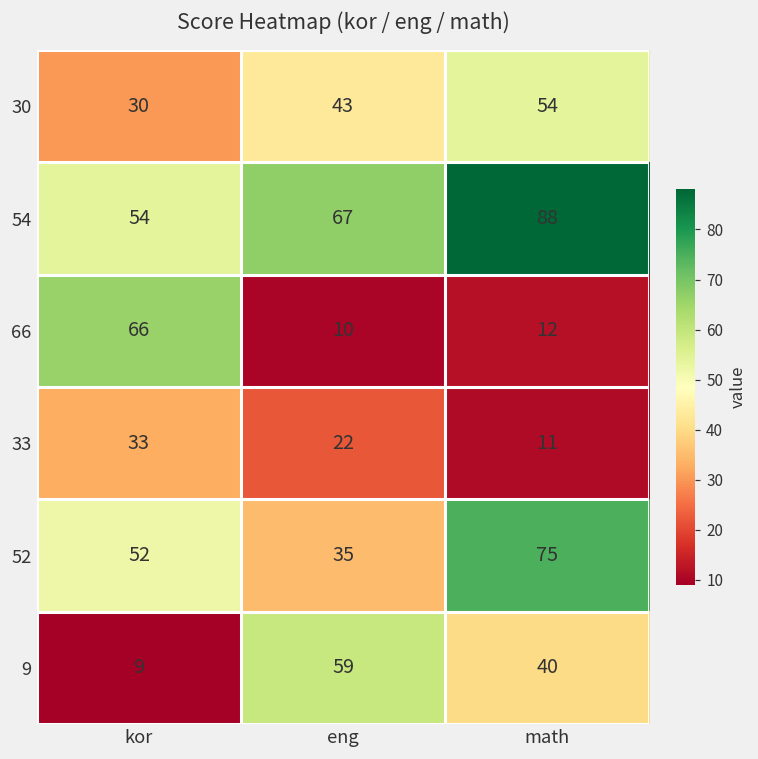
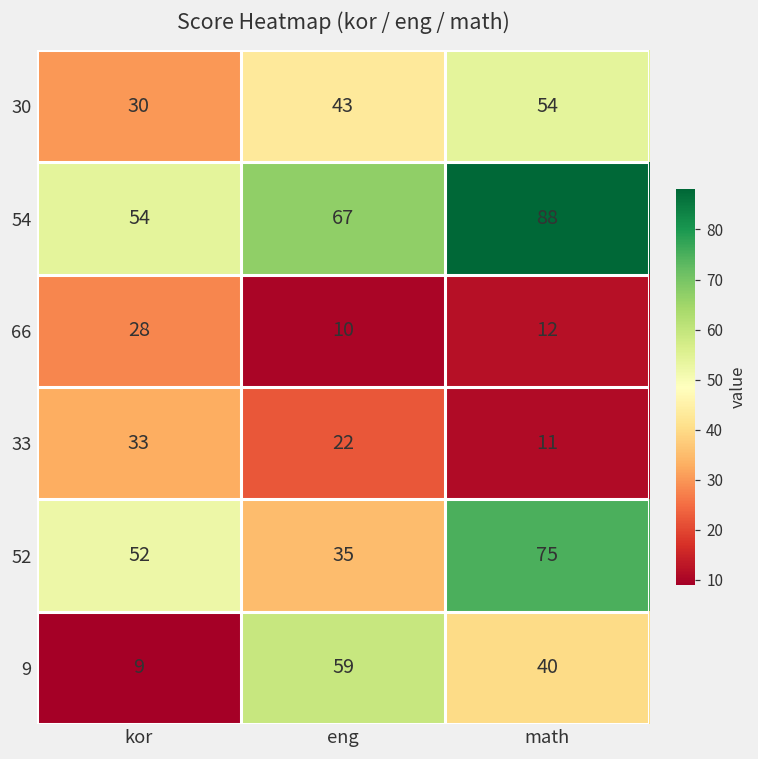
  {
    "30": {
      "kor": 30,
      "eng": 43,
      "math": 54
    },
    "54": {
      "kor": 54,
      "eng": 67,
      "math": 88
    },
    "66": {
-     "kor": 66,
+     "kor": 28,
      "eng": 10,
      "math": 12
    },
    "33": {
      "kor": 33,
      "eng": 22,
      "math": 11
    },
    "52": {
      "kor": 52,
      "eng": 35,
      "math": 75
    },
    "9": {
      "kor": 9,
      "eng": 59,
      "math": 40
    }
  }
